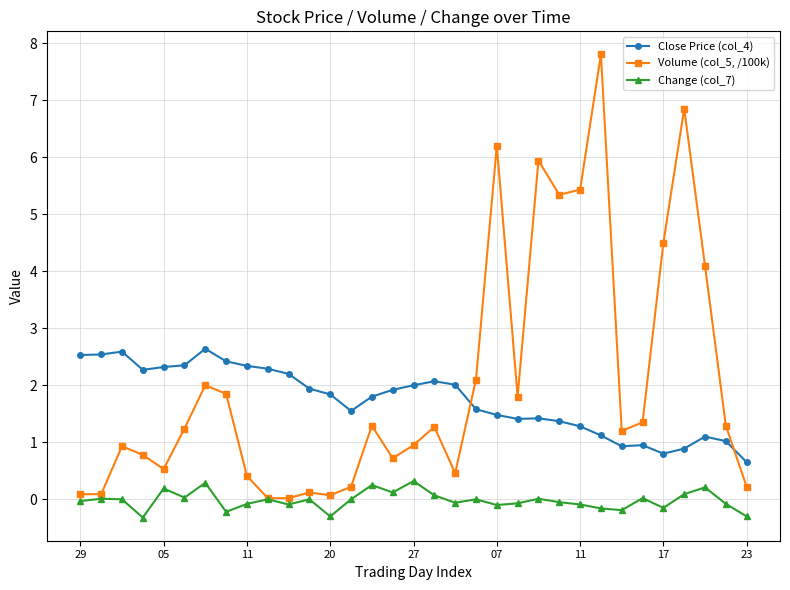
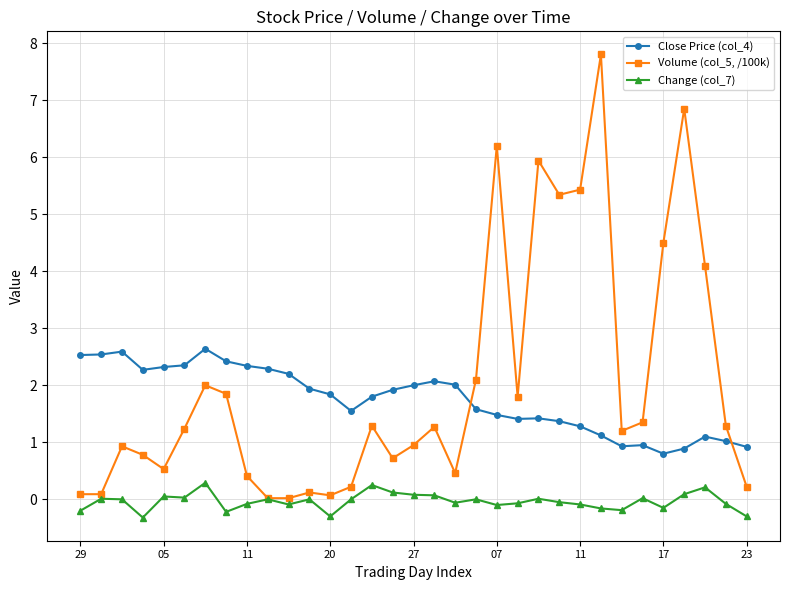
  {
    "Close Price (col_4)": {
      "29": 2.5,
      "05": 2.3,
      "20": 1.8,
      "27": 2.0,
      "07": 1.5,
      "17": 0.8,
-     "23": 0.7
+     "23": 0.9
    },
    "Volume (col_5, /100k)": {
      "29": 0.1,
      "05": 0.5,
      "20": 0.1,
      "27": 1.0,
      "07": 6.2,
      "17": 4.5,
      "23": 0.2
    },
    "Change (col_7)": {
-     "29": 0.0,
-     "05": 0.2,
+     "29": -0.2,
+     "05": 0.1,
      "20": -0.3,
-     "27": 0.3,
+     "27": 0.1,
      "07": -0.1,
      "17": -0.2,
      "23": -0.3
    }
  }
